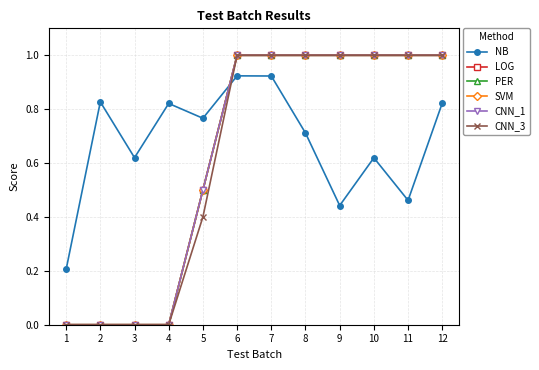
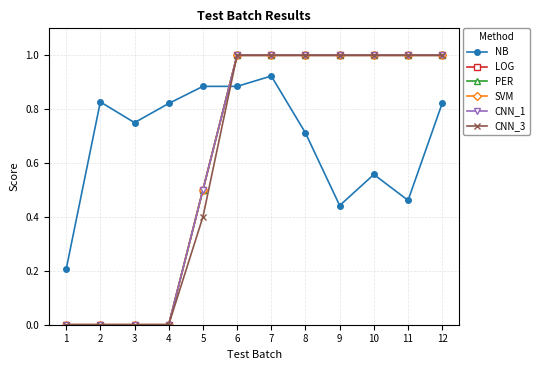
  {
    "NB": {
      "1": 0.21,
      "2": 0.83,
-     "3": 0.62,
+     "3": 0.75,
      "4": 0.82,
-     "5": 0.77,
-     "6": 0.92,
+     "5": 0.88,
+     "6": 0.88,
      "7": 0.92,
      "8": 0.71,
      "9": 0.44,
-     "10": 0.62,
+     "10": 0.56,
      "11": 0.46,
      "12": 0.82
    },
    "CNN_1": {
      "5": 0.50
    },
    "CNN_3": {
      "5": 0.40
    }
  }
